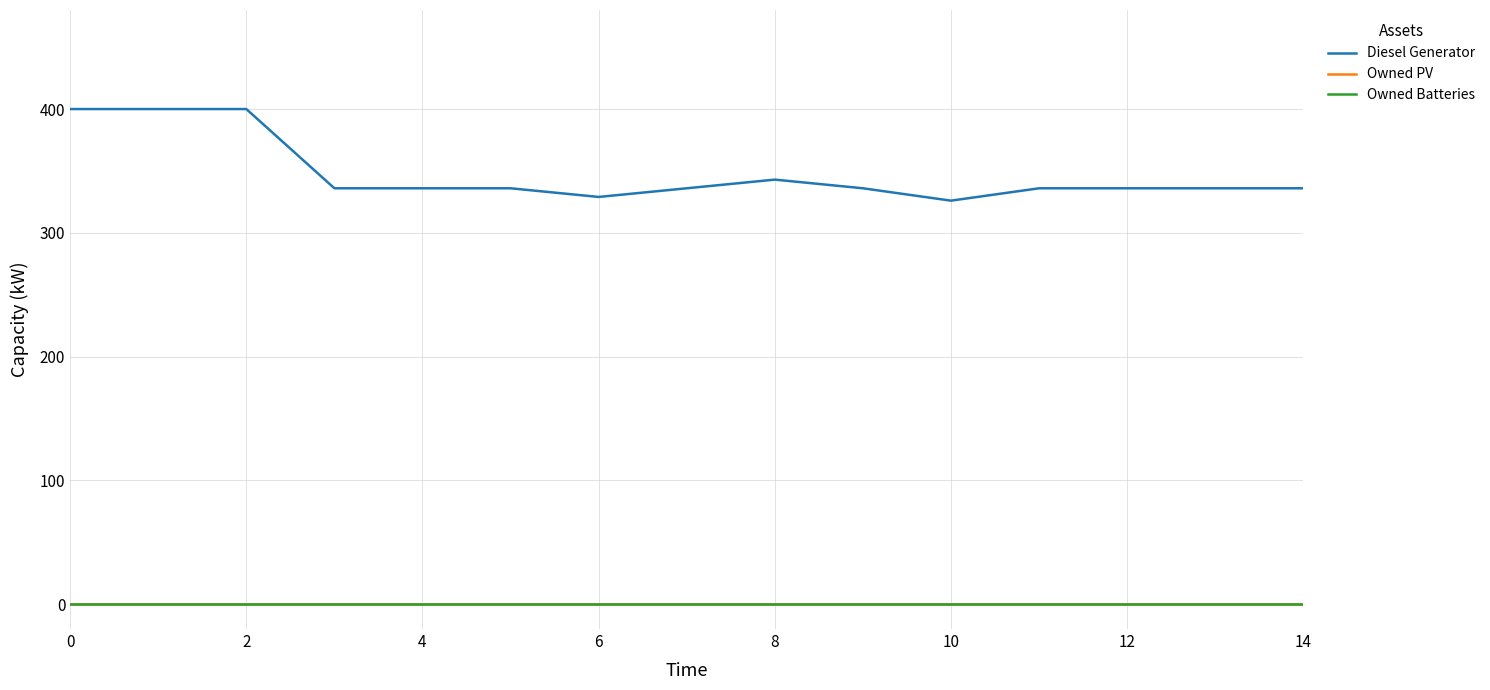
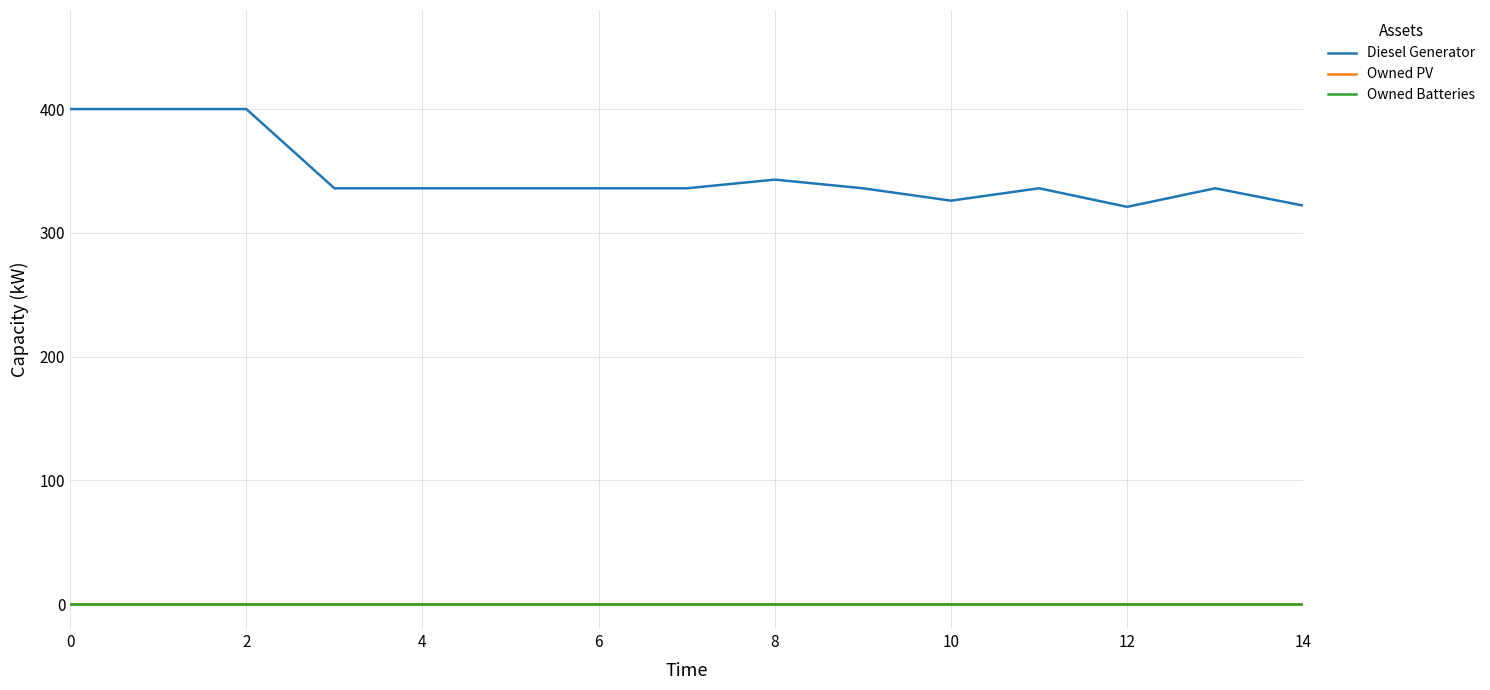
  {
    "Diesel Generator": {
      "0": 400,
      "2": 400,
      "4": 336,
-     "6": 329,
+     "6": 336,
      "8": 343,
      "10": 326,
-     "12": 336,
-     "14": 336
+     "12": 321,
+     "14": 322
    },
    "Owned Batteries": {
      "0": 0,
      "2": 0,
      "4": 0,
      "6": 0,
      "8": 0,
      "10": 0,
      "12": 0,
      "14": 0
    }
  }
